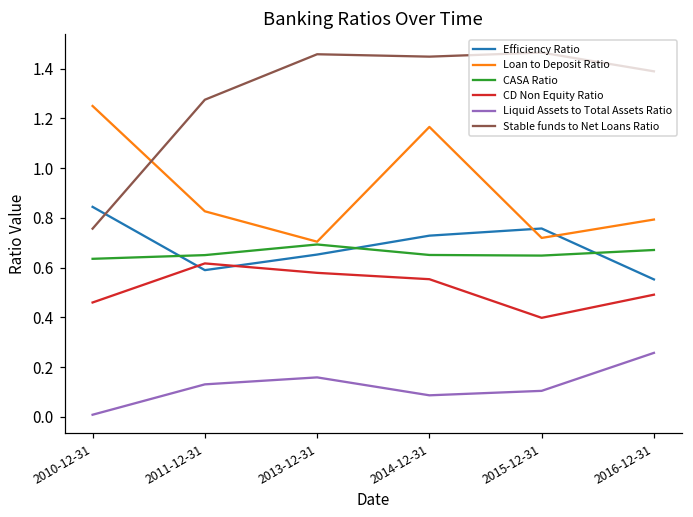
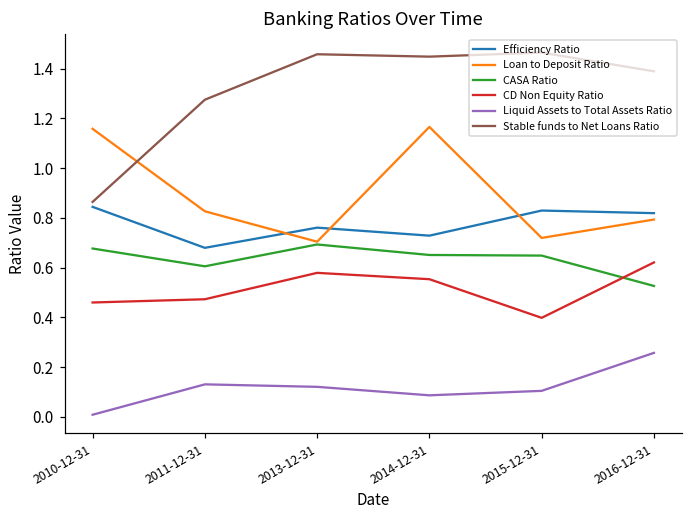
  {
    "Efficiency Ratio": {
      "2010-12-31": 0.84,
-     "2011-12-31": 0.59,
-     "2013-12-31": 0.65,
+     "2011-12-31": 0.68,
+     "2013-12-31": 0.76,
      "2014-12-31": 0.73,
-     "2015-12-31": 0.76,
-     "2016-12-31": 0.55
+     "2015-12-31": 0.83,
+     "2016-12-31": 0.82
    },
    "Loan to Deposit Ratio": {
-     "2010-12-31": 1.25,
+     "2010-12-31": 1.16,
      "2011-12-31": 0.83,
      "2013-12-31": 0.70,
      "2014-12-31": 1.17,
      "2015-12-31": 0.72,
      "2016-12-31": 0.79
    },
    "CASA Ratio": {
-     "2010-12-31": 0.64,
-     "2011-12-31": 0.65,
+     "2010-12-31": 0.68,
+     "2011-12-31": 0.60,
      "2013-12-31": 0.69,
      "2014-12-31": 0.65,
      "2015-12-31": 0.65,
-     "2016-12-31": 0.67
+     "2016-12-31": 0.53
    },
    "CD Non Equity Ratio": {
      "2010-12-31": 0.46,
-     "2011-12-31": 0.62,
+     "2011-12-31": 0.47,
      "2013-12-31": 0.58,
      "2014-12-31": 0.55,
      "2015-12-31": 0.40,
-     "2016-12-31": 0.49
+     "2016-12-31": 0.62
    },
    "Liquid Assets to Total Assets Ratio": {
      "2010-12-31": 0.01,
      "2011-12-31": 0.13,
-     "2013-12-31": 0.16,
+     "2013-12-31": 0.12,
      "2014-12-31": 0.09,
      "2015-12-31": 0.10,
      "2016-12-31": 0.26
    },
    "Stable funds to Net Loans Ratio": {
-     "2010-12-31": 0.76,
+     "2010-12-31": 0.86,
      "2011-12-31": 1.27,
      "2013-12-31": 1.46,
      "2014-12-31": 1.45
    }
  }
